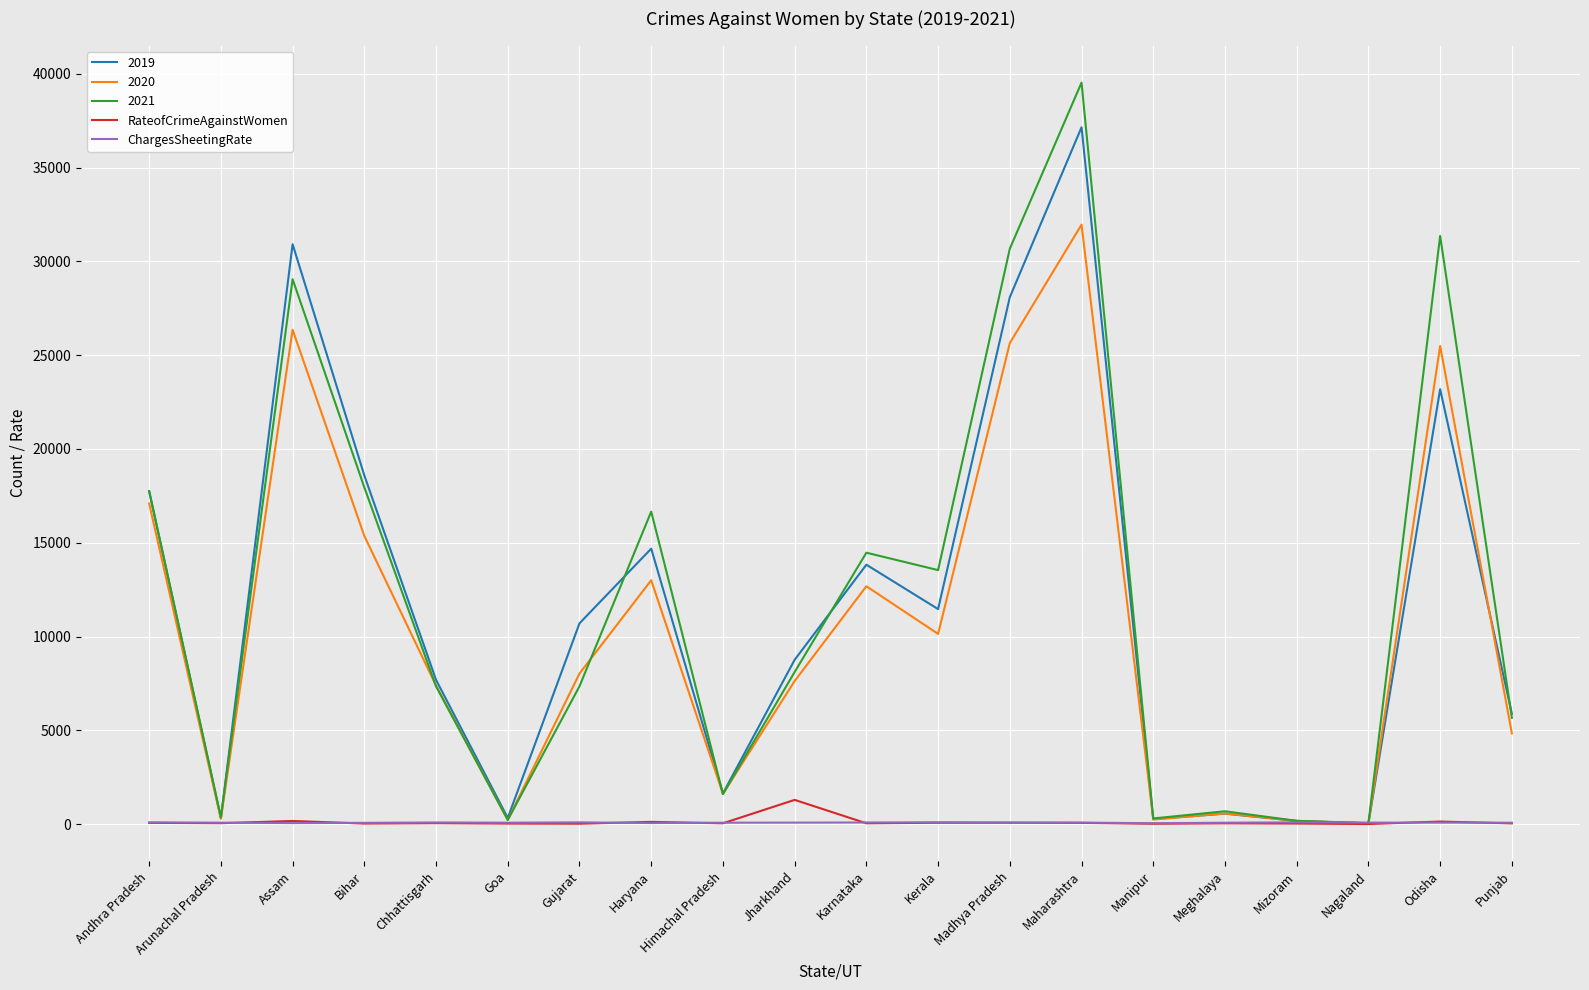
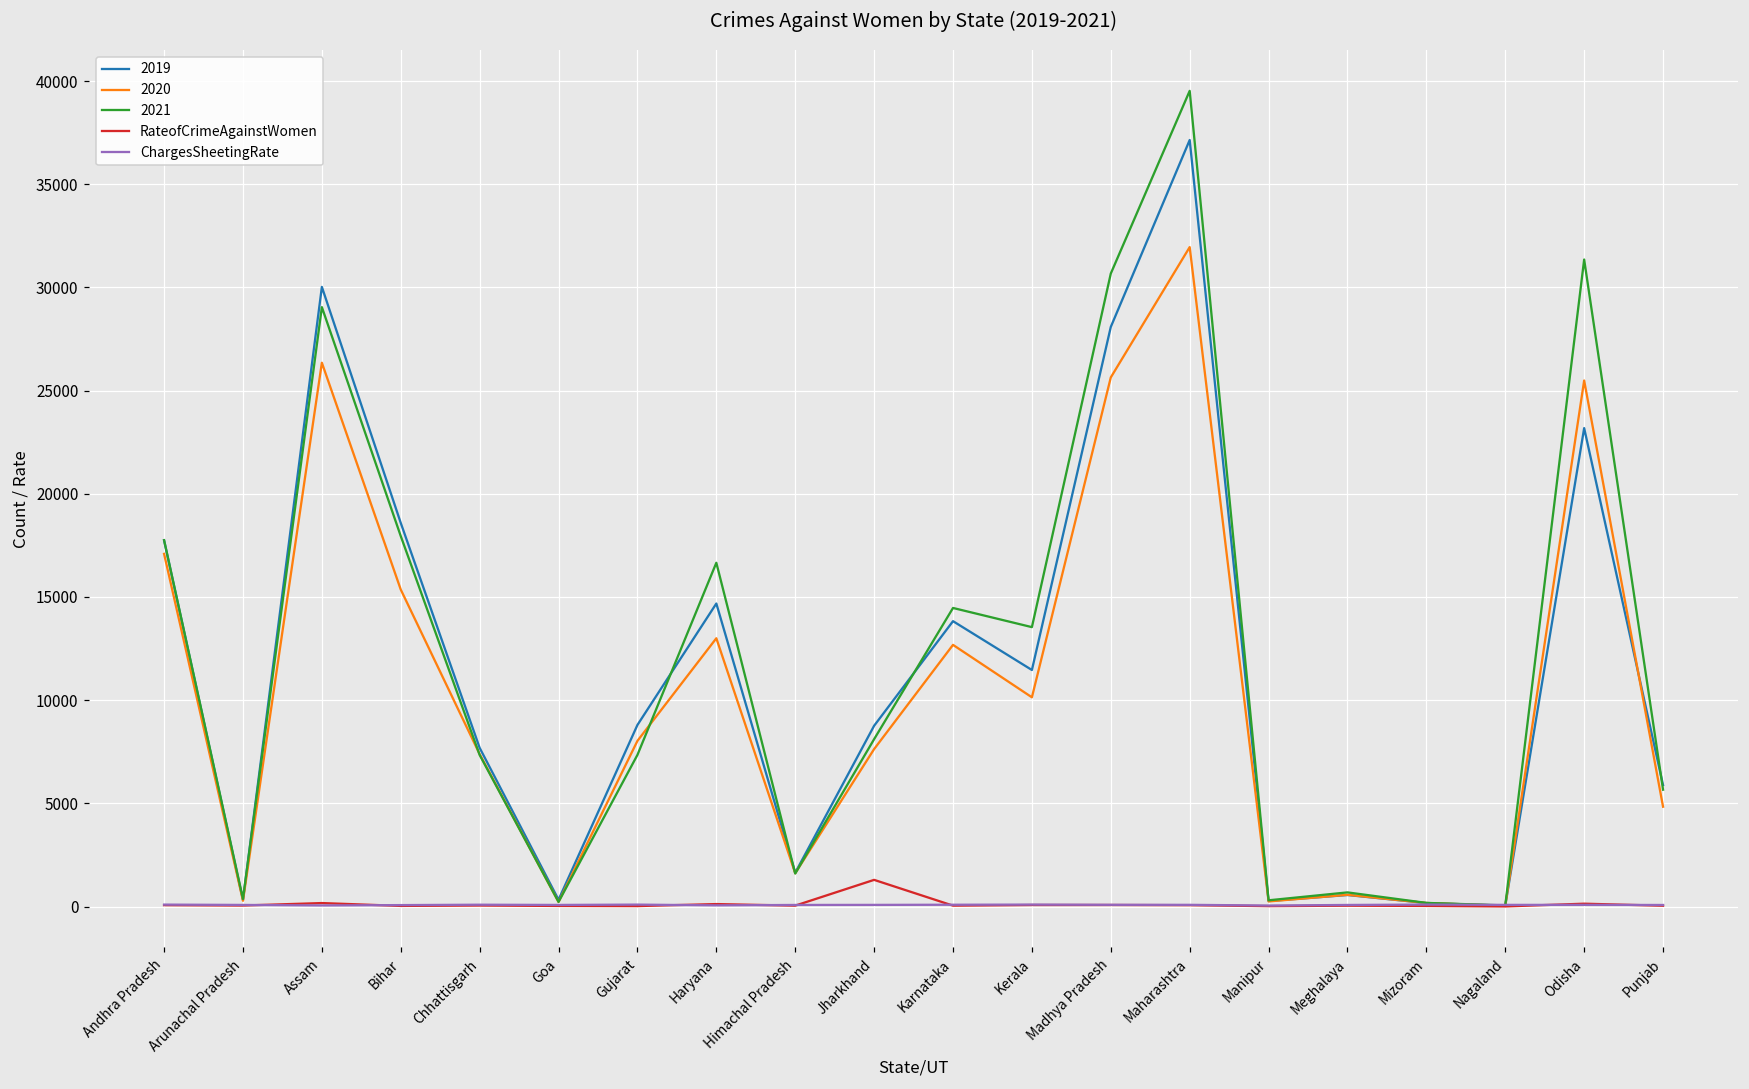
  {
    "2019": {
-     "Assam": 30900,
+     "Assam": 30000,
      "Bihar": 18600,
      "Chhattisgarh": 7700,
-     "Gujarat": 10700,
+     "Gujarat": 8800,
      "Haryana": 14700,
      "Jharkhand": 8800,
      "Karnataka": 13800,
      "Kerala": 11500,
      "Madhya Pradesh": 28100,
      "Maharashtra": 37100,
      "Odisha": 23200,
      "Punjab": 5900
    },
    "2020": {
      "Andhra Pradesh": 17100,
      "Assam": 26400,
      "Bihar": 15400,
      "Gujarat": 8000,
      "Haryana": 13000,
      "Jharkhand": 7600,
      "Karnataka": 12700,
      "Kerala": 10100,
      "Madhya Pradesh": 25600,
      "Maharashtra": 32000,
      "Odisha": 25500,
      "Punjab": 4800
    },
    "2021": {
      "Assam": 29000,
      "Bihar": 18000,
      "Gujarat": 7300,
      "Haryana": 16700,
      "Jharkhand": 8100,
      "Karnataka": 14500,
      "Kerala": 13500,
      "Madhya Pradesh": 30700,
      "Maharashtra": 39500,
      "Odisha": 31400,
      "Punjab": 5700
    },
    "RateofCrimeAgainstWomen": {
      "Jharkhand": 1300
    },
    "ChargesSheetingRate": {
      "Jharkhand": 100
    }
  }
